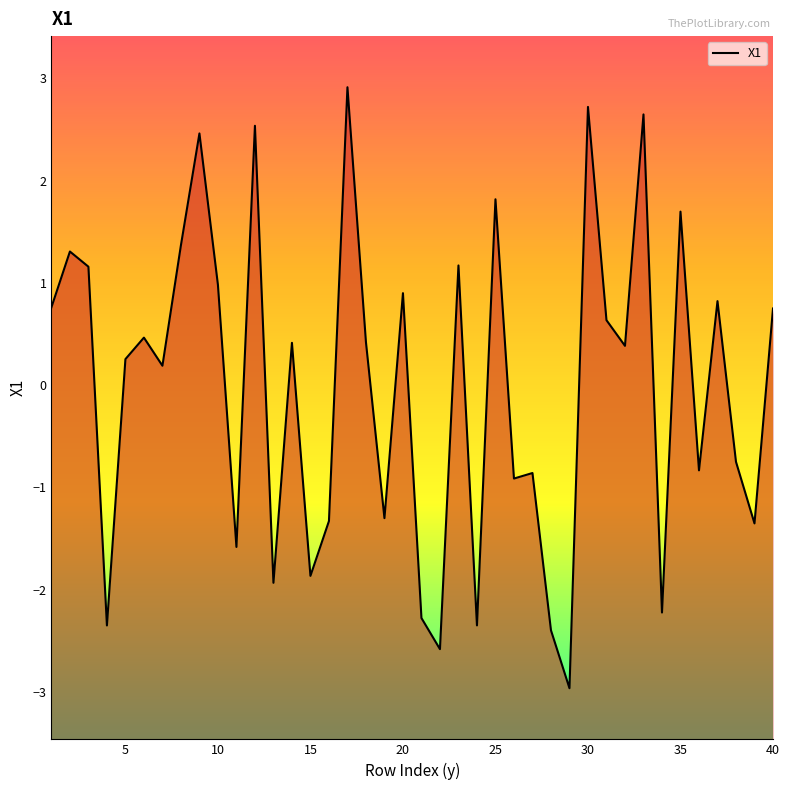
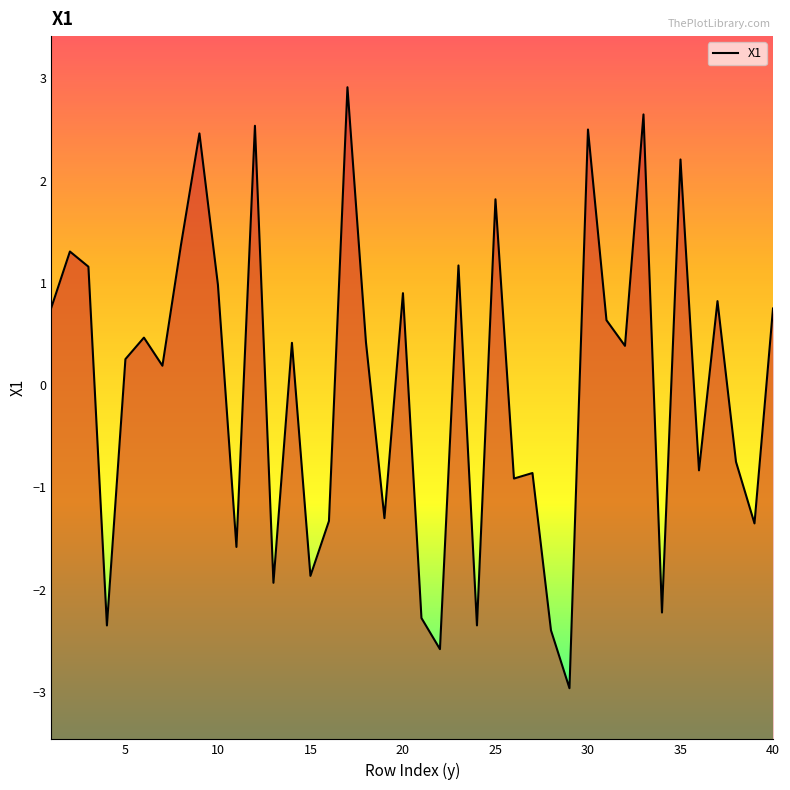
  {
    "5": 0.25,
    "10": 0.98,
    "15": -1.86,
    "20": 0.90,
    "25": 1.82,
-   "30": 2.72,
-   "35": 1.70,
+   "30": 2.50,
+   "35": 2.21,
    "40": 0.75
  }
